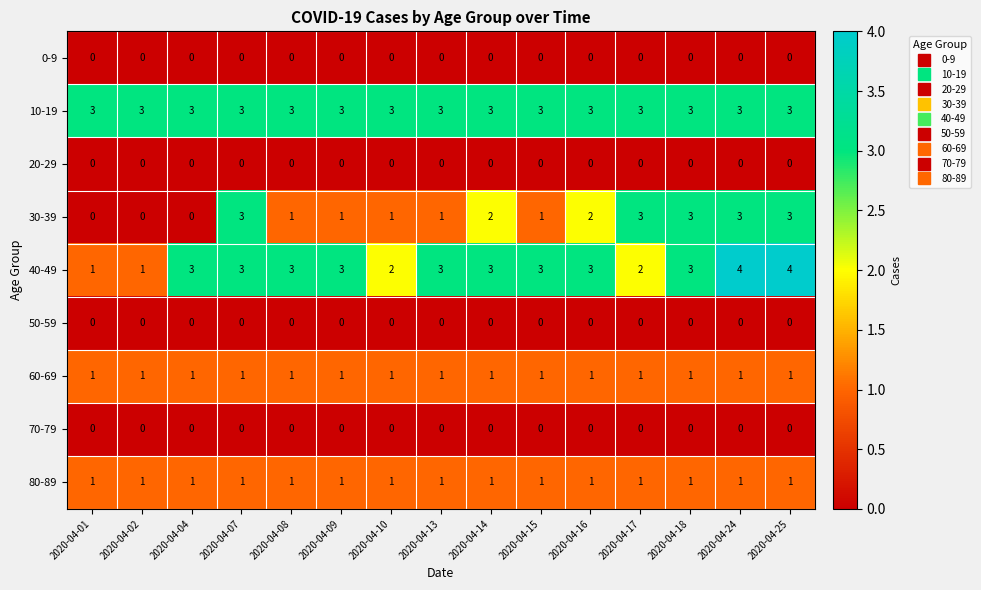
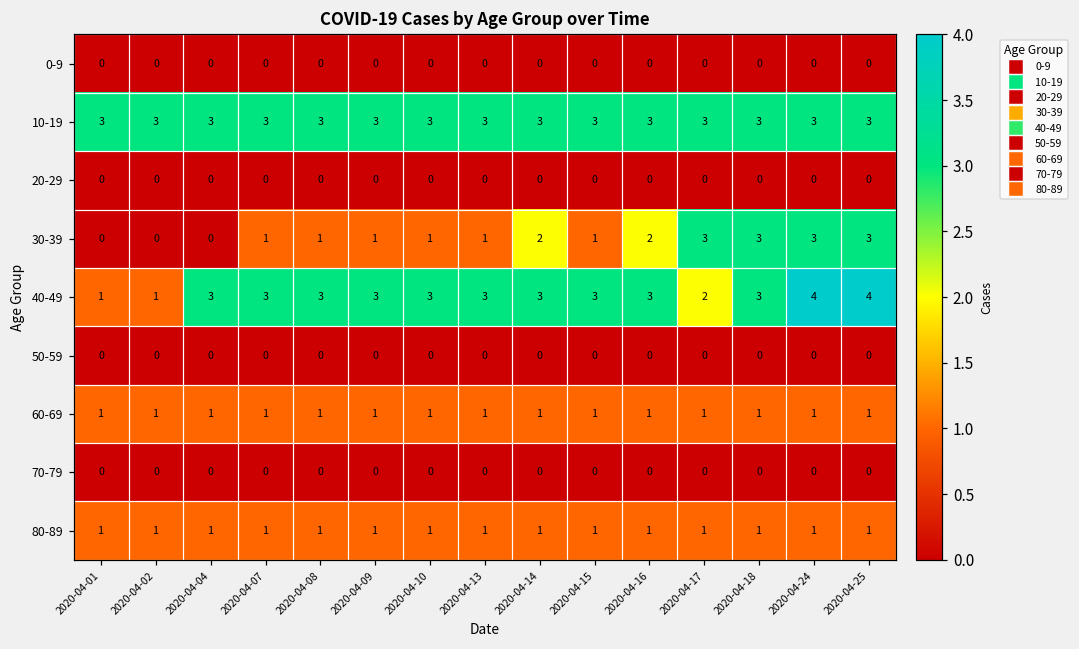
  {
    "0-9": {
      "2020-04-01": 0,
      "2020-04-02": 0,
      "2020-04-04": 0,
      "2020-04-07": 0,
      "2020-04-08": 0,
      "2020-04-09": 0,
      "2020-04-10": 0,
      "2020-04-13": 0,
      "2020-04-14": 0,
      "2020-04-15": 0,
      "2020-04-16": 0,
      "2020-04-17": 0,
      "2020-04-18": 0,
      "2020-04-24": 0,
      "2020-04-25": 0
    },
    "10-19": {
      "2020-04-01": 3,
      "2020-04-02": 3,
      "2020-04-04": 3,
      "2020-04-07": 3,
      "2020-04-08": 3,
      "2020-04-09": 3,
      "2020-04-10": 3,
      "2020-04-13": 3,
      "2020-04-14": 3,
      "2020-04-15": 3,
      "2020-04-16": 3,
      "2020-04-17": 3,
      "2020-04-18": 3,
      "2020-04-24": 3,
      "2020-04-25": 3
    },
    "20-29": {
      "2020-04-01": 0,
      "2020-04-02": 0,
      "2020-04-04": 0,
      "2020-04-07": 0,
      "2020-04-08": 0,
      "2020-04-09": 0,
      "2020-04-10": 0,
      "2020-04-13": 0,
      "2020-04-14": 0,
      "2020-04-15": 0,
      "2020-04-16": 0,
      "2020-04-17": 0,
      "2020-04-18": 0,
      "2020-04-24": 0,
      "2020-04-25": 0
    },
    "30-39": {
      "2020-04-01": 0,
      "2020-04-02": 0,
      "2020-04-04": 0,
-     "2020-04-07": 3,
+     "2020-04-07": 1,
      "2020-04-08": 1,
      "2020-04-09": 1,
      "2020-04-10": 1,
      "2020-04-13": 1,
      "2020-04-14": 2,
      "2020-04-15": 1,
      "2020-04-16": 2,
      "2020-04-17": 3,
      "2020-04-18": 3,
      "2020-04-24": 3,
      "2020-04-25": 3
    },
    "40-49": {
      "2020-04-01": 1,
      "2020-04-02": 1,
      "2020-04-04": 3,
      "2020-04-07": 3,
      "2020-04-08": 3,
      "2020-04-09": 3,
-     "2020-04-10": 2,
+     "2020-04-10": 3,
      "2020-04-13": 3,
      "2020-04-14": 3,
      "2020-04-15": 3,
      "2020-04-16": 3,
      "2020-04-17": 2,
      "2020-04-18": 3,
      "2020-04-24": 4,
      "2020-04-25": 4
    },
    "50-59": {
      "2020-04-01": 0,
      "2020-04-02": 0,
      "2020-04-04": 0,
      "2020-04-07": 0,
      "2020-04-08": 0,
      "2020-04-09": 0,
      "2020-04-10": 0,
      "2020-04-13": 0,
      "2020-04-14": 0,
      "2020-04-15": 0,
      "2020-04-16": 0,
      "2020-04-17": 0,
      "2020-04-18": 0,
      "2020-04-24": 0,
      "2020-04-25": 0
    },
    "60-69": {
      "2020-04-01": 1,
      "2020-04-02": 1,
      "2020-04-04": 1,
      "2020-04-07": 1,
      "2020-04-08": 1,
      "2020-04-09": 1,
      "2020-04-10": 1,
      "2020-04-13": 1,
      "2020-04-14": 1,
      "2020-04-15": 1,
      "2020-04-16": 1,
      "2020-04-17": 1,
      "2020-04-18": 1,
      "2020-04-24": 1,
      "2020-04-25": 1
    },
    "70-79": {
      "2020-04-01": 0,
      "2020-04-02": 0,
      "2020-04-04": 0,
      "2020-04-07": 0,
      "2020-04-08": 0,
      "2020-04-09": 0,
      "2020-04-10": 0,
      "2020-04-13": 0,
      "2020-04-14": 0,
      "2020-04-15": 0,
      "2020-04-16": 0,
      "2020-04-17": 0,
      "2020-04-18": 0,
      "2020-04-24": 0,
      "2020-04-25": 0
    },
    "80-89": {
      "2020-04-01": 1,
      "2020-04-02": 1,
      "2020-04-04": 1,
      "2020-04-07": 1,
      "2020-04-08": 1,
      "2020-04-09": 1,
      "2020-04-10": 1,
      "2020-04-13": 1,
      "2020-04-14": 1,
      "2020-04-15": 1,
      "2020-04-16": 1,
      "2020-04-17": 1,
      "2020-04-18": 1,
      "2020-04-24": 1,
      "2020-04-25": 1
    }
  }
